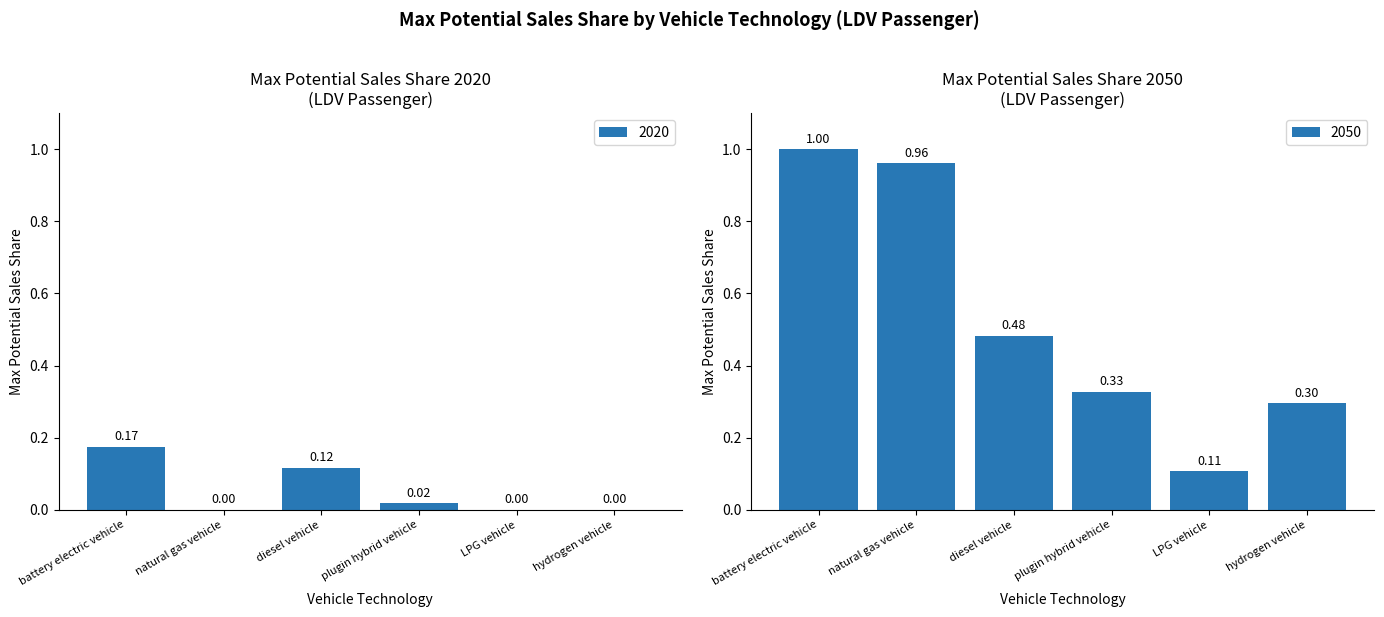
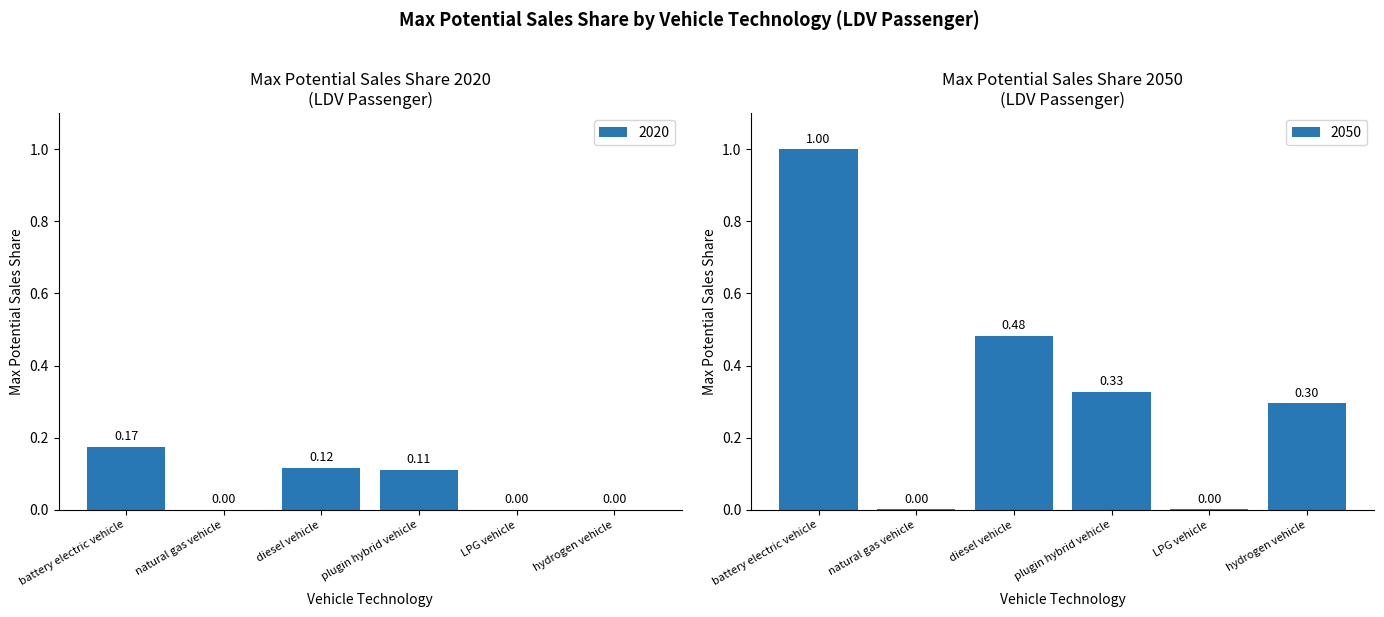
  {
    "Max Potential Sales Share 2020 (LDV Passenger)": {
      "battery electric vehicle": 0.17,
      "natural gas vehicle": 0.00,
      "diesel vehicle": 0.12,
-     "plugin hybrid vehicle": 0.02,
+     "plugin hybrid vehicle": 0.11,
      "LPG vehicle": 0.00,
      "hydrogen vehicle": 0.00
    },
    "Max Potential Sales Share 2050 (LDV Passenger)": {
      "battery electric vehicle": 1.00,
-     "natural gas vehicle": 0.96,
+     "natural gas vehicle": 0.00,
      "diesel vehicle": 0.48,
      "plugin hybrid vehicle": 0.33,
-     "LPG vehicle": 0.11,
+     "LPG vehicle": 0.00,
      "hydrogen vehicle": 0.30
    }
  }
